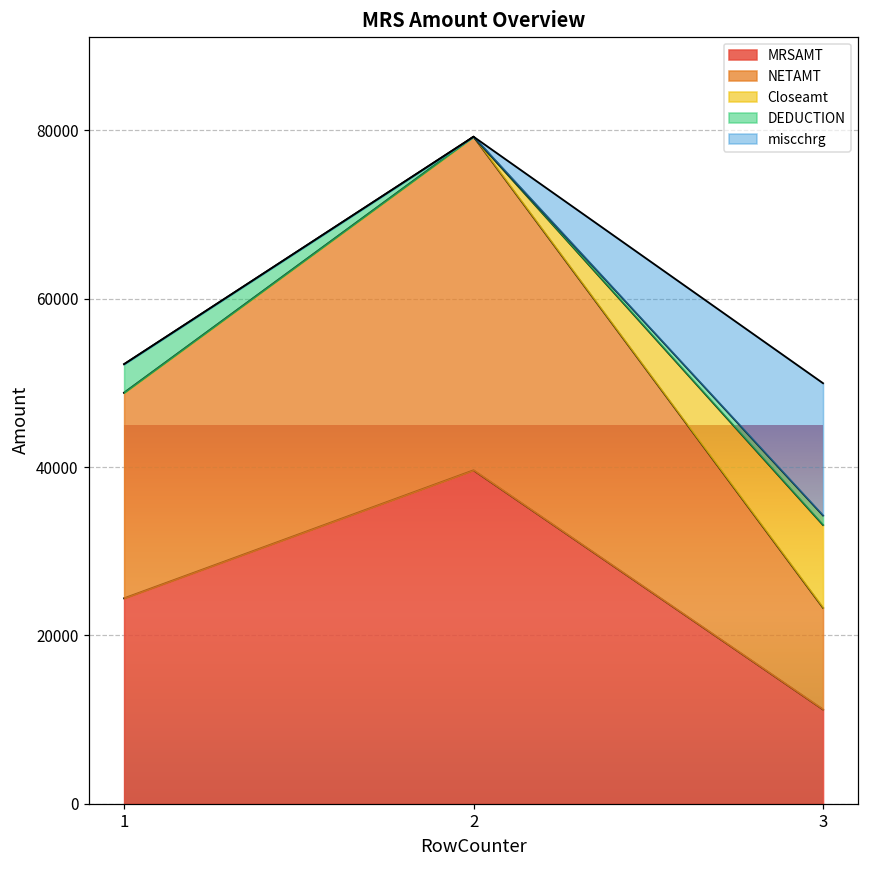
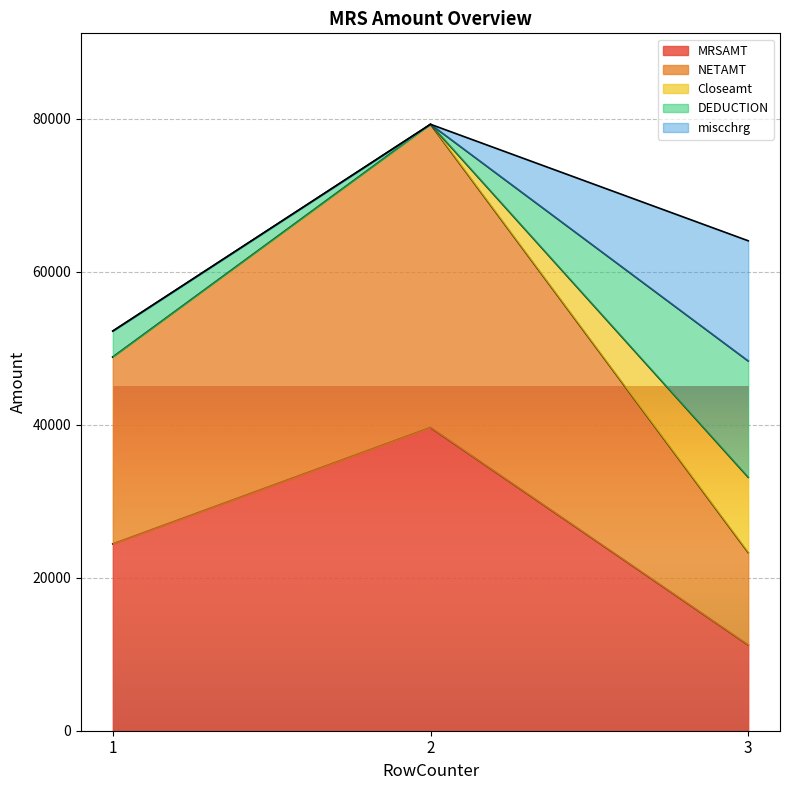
  {
    "Closeamt": {
      "3": 10000
    },
    "DEDUCTION": {
-     "3": 1000
+     "3": 15000
    },
    "miscchrg": {
      "3": 16000
    }
  }
